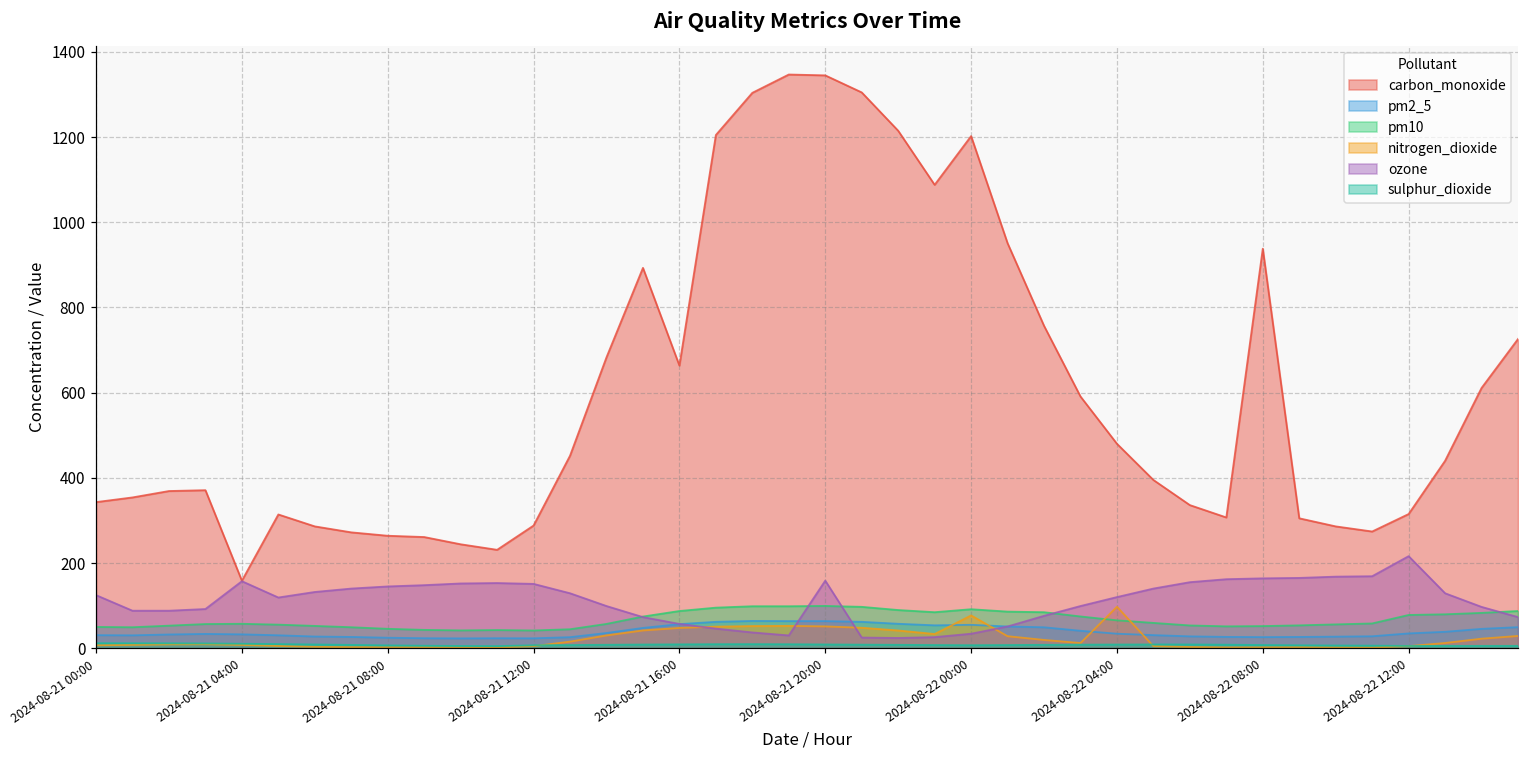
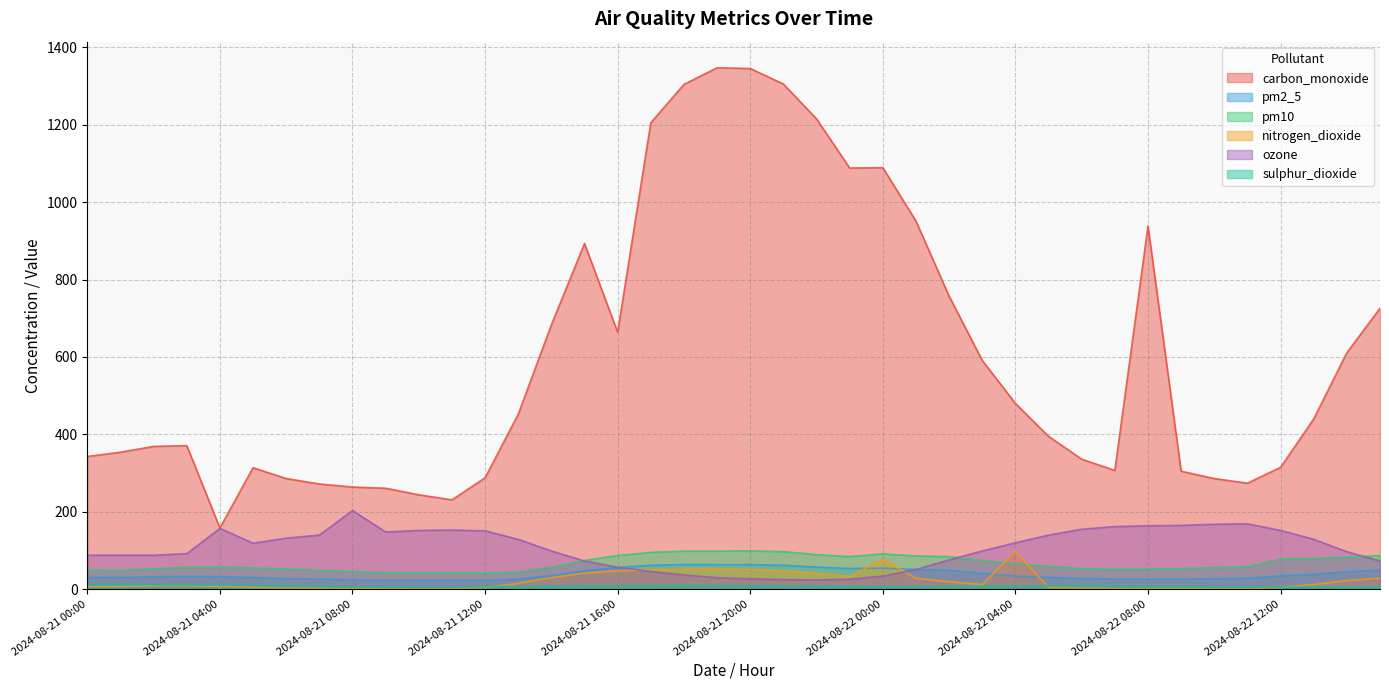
  {
    "carbon_monoxide": {
      "2024-08-21 00:00": 340,
      "2024-08-21 08:00": 260,
      "2024-08-21 12:00": 290,
      "2024-08-21 16:00": 660,
      "2024-08-21 20:00": 1350,
-     "2024-08-22 00:00": 1200,
+     "2024-08-22 00:00": 1090,
      "2024-08-22 04:00": 480,
      "2024-08-22 08:00": 940,
      "2024-08-22 12:00": 320
    },
    "nitrogen_dioxide": {
      "2024-08-21 16:00": 50,
      "2024-08-21 20:00": 50,
      "2024-08-22 00:00": 80,
      "2024-08-22 04:00": 100
    },
    "ozone": {
-     "2024-08-21 00:00": 120,
-     "2024-08-21 08:00": 150,
+     "2024-08-21 00:00": 90,
+     "2024-08-21 08:00": 200,
      "2024-08-21 12:00": 150,
-     "2024-08-21 20:00": 160,
+     "2024-08-21 20:00": 30,
      "2024-08-22 00:00": 30,
      "2024-08-22 04:00": 120,
      "2024-08-22 08:00": 160,
-     "2024-08-22 12:00": 220
+     "2024-08-22 12:00": 150
    }
  }
